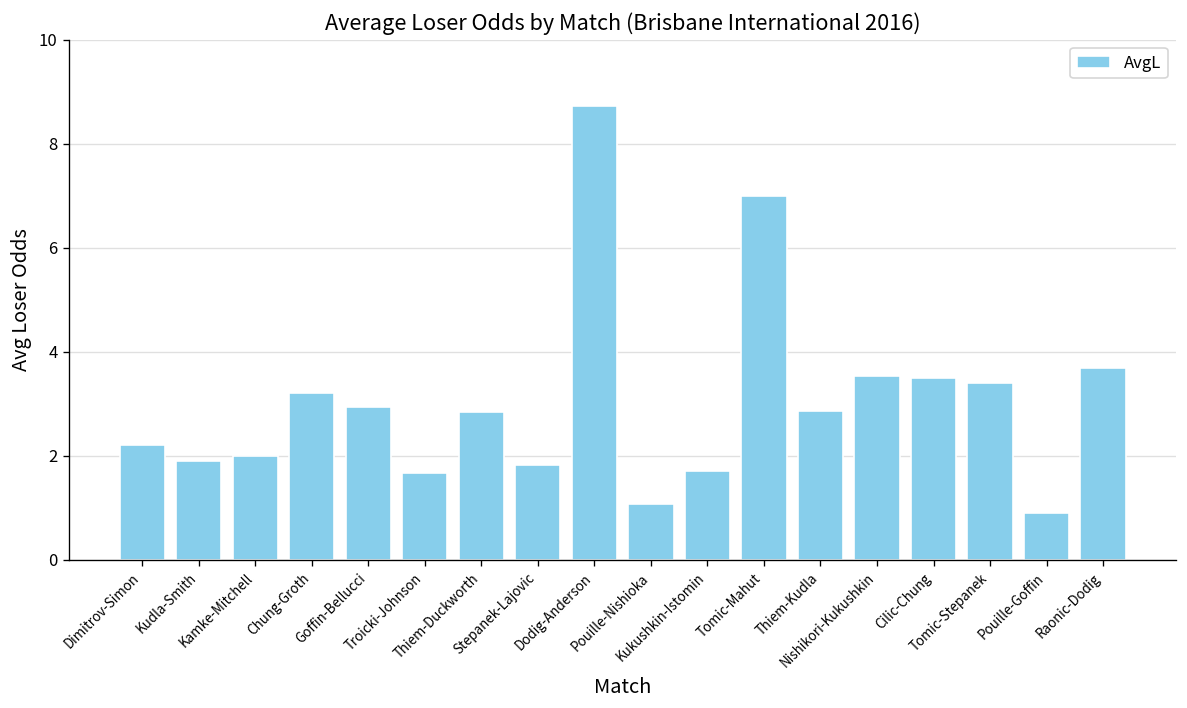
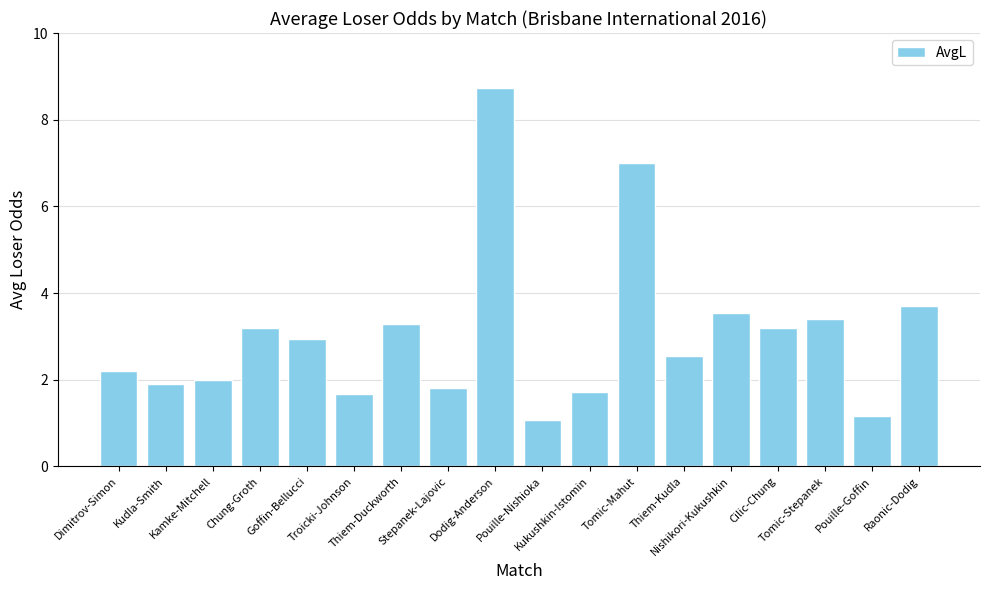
  {
    "Dimitrov-Simon": 2.2,
    "Kudla-Smith": 1.9,
    "Kamke-Mitchell": 2.0,
    "Chung-Groth": 3.2,
    "Goffin-Bellucci": 2.9,
    "Troicki-Johnson": 1.7,
-   "Thiem-Duckworth": 2.8,
+   "Thiem-Duckworth": 3.3,
    "Stepanek-Lajovic": 1.8,
    "Dodig-Anderson": 8.7,
    "Pouille-Nishioka": 1.1,
    "Kukushkin-Istomin": 1.7,
    "Tomic-Mahut": 7.0,
-   "Thiem-Kudla": 2.9,
+   "Thiem-Kudla": 2.6,
    "Nishikori-Kukushkin": 3.5,
-   "Cilic-Chung": 3.5,
+   "Cilic-Chung": 3.2,
    "Tomic-Stepanek": 3.4,
-   "Pouille-Goffin": 0.9,
+   "Pouille-Goffin": 1.2,
    "Raonic-Dodig": 3.7
  }
